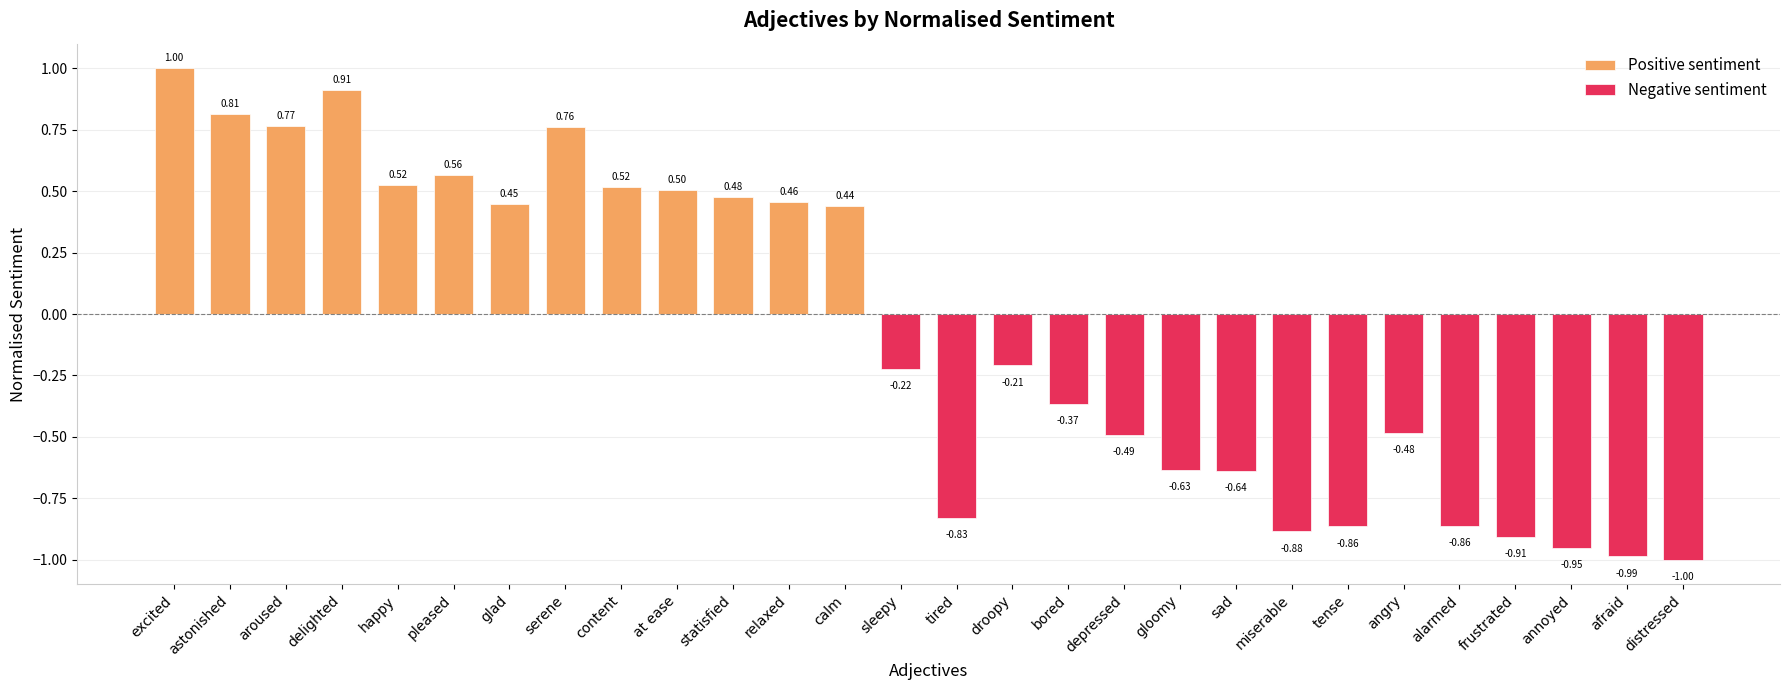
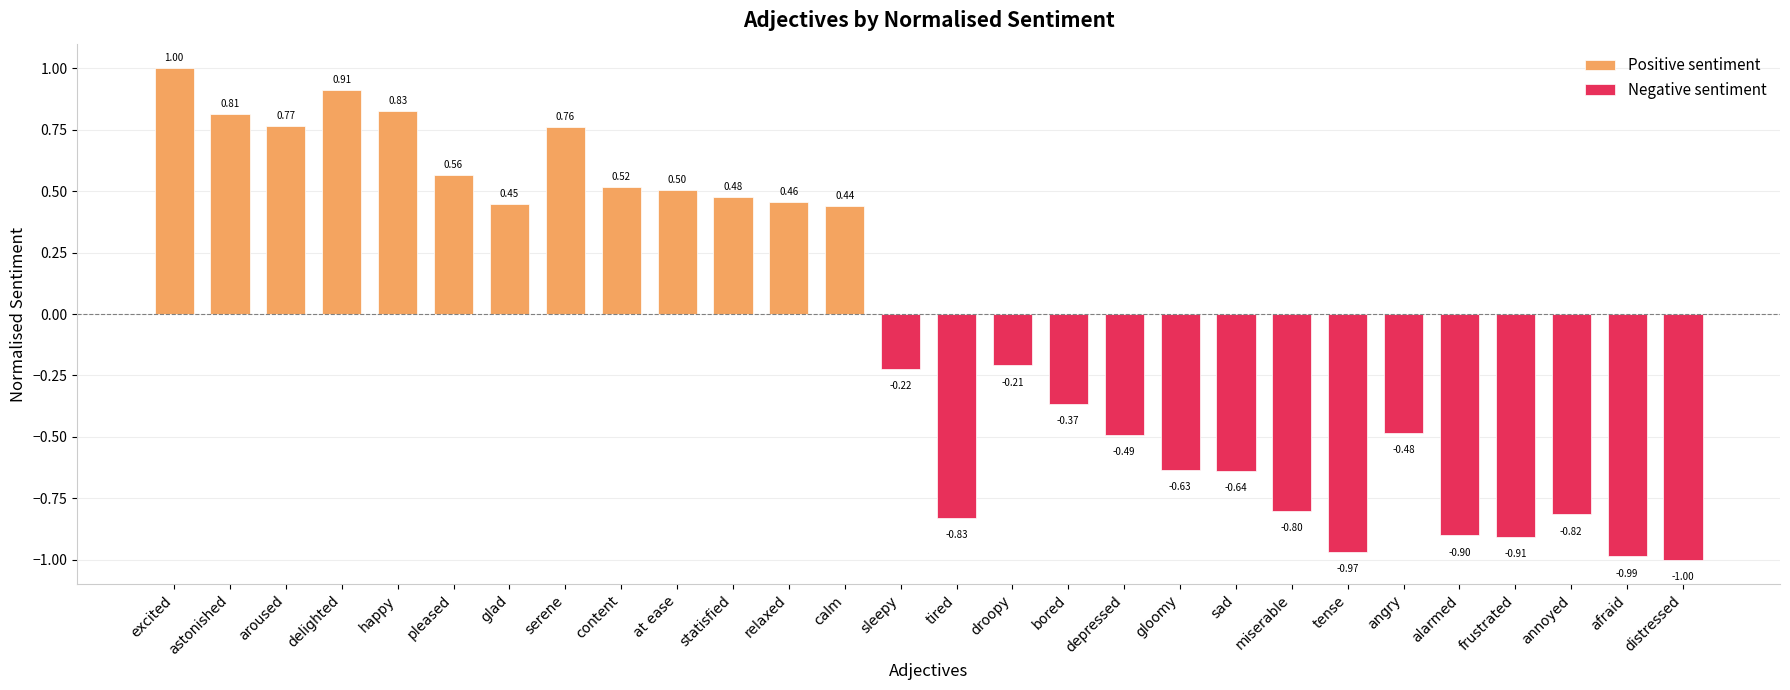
  {
    "Positive sentiment": {
      "excited": 1.00,
      "astonished": 0.81,
      "aroused": 0.77,
      "delighted": 0.91,
-     "happy": 0.52,
+     "happy": 0.83,
      "pleased": 0.56,
      "glad": 0.45,
      "serene": 0.76,
      "content": 0.52,
      "at ease": 0.50,
      "statisfied": 0.48,
      "relaxed": 0.46,
      "calm": 0.44
    },
    "Negative sentiment": {
      "sleepy": -0.22,
      "tired": -0.83,
      "droopy": -0.21,
      "bored": -0.37,
      "depressed": -0.49,
      "gloomy": -0.63,
      "sad": -0.64,
-     "miserable": -0.88,
-     "tense": -0.86,
+     "miserable": -0.80,
+     "tense": -0.97,
      "angry": -0.48,
-     "alarmed": -0.86,
+     "alarmed": -0.90,
      "frustrated": -0.91,
-     "annoyed": -0.95,
+     "annoyed": -0.82,
      "afraid": -0.99,
      "distressed": -1.00
    }
  }
